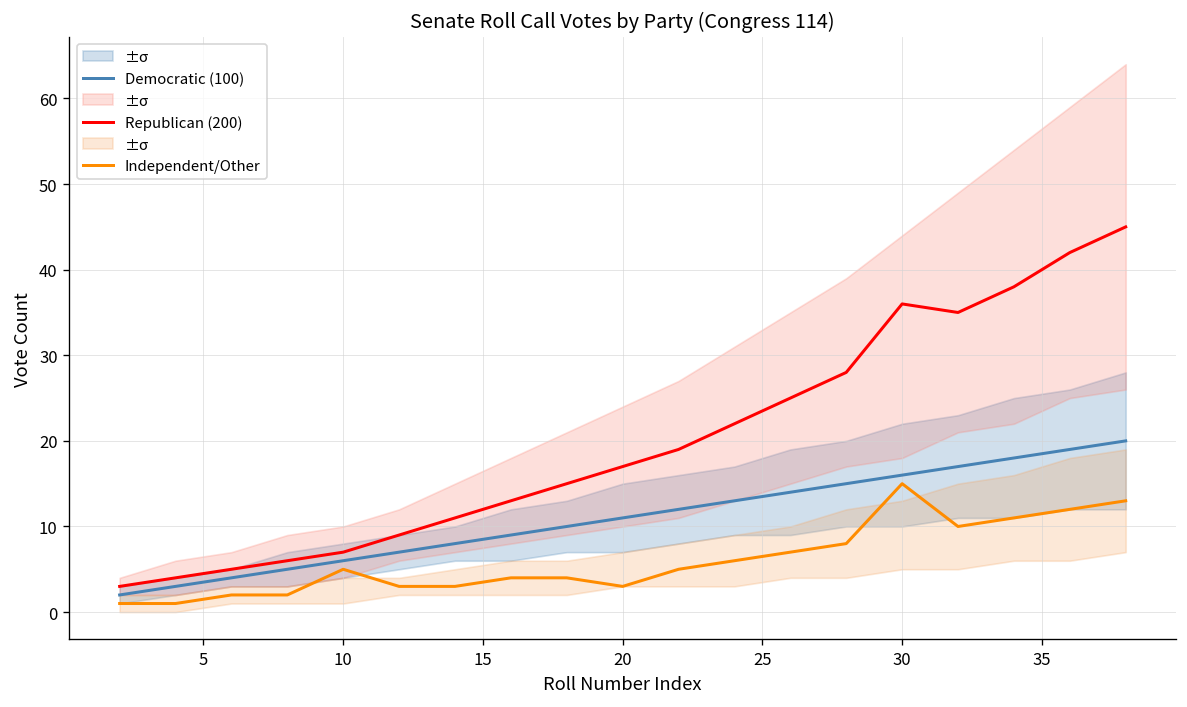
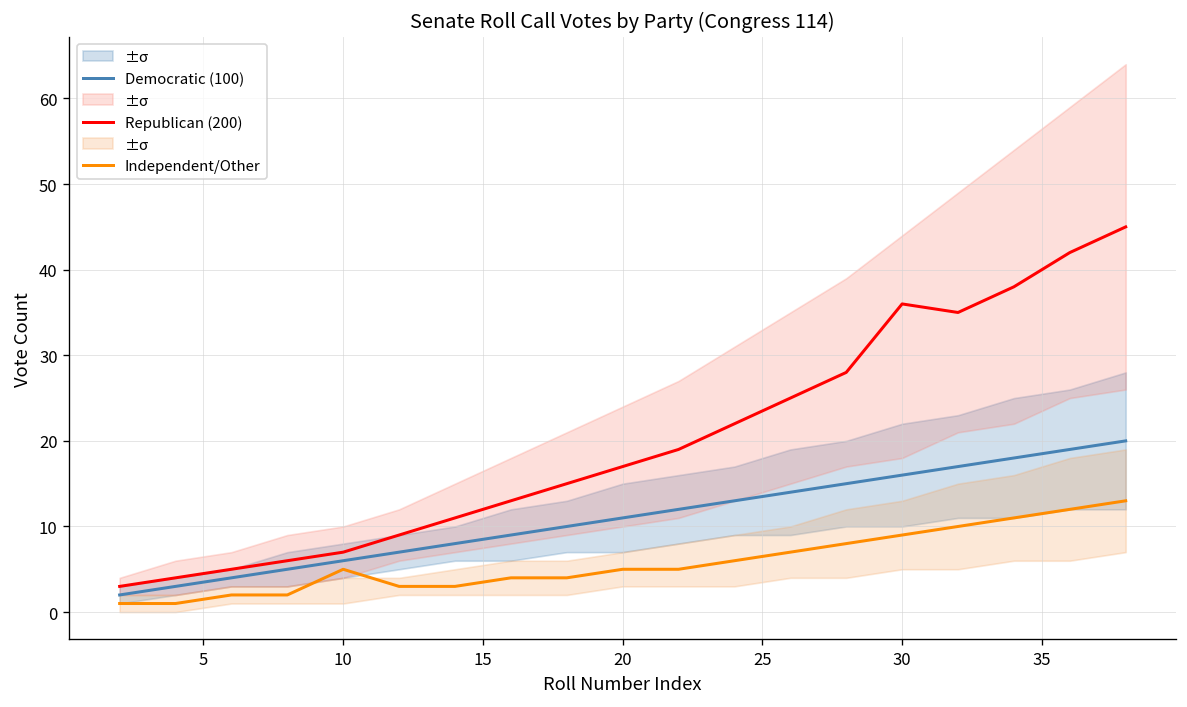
  {
    "Republican (200)": {
      "10": 7,
      "20": 17,
      "30": 36
    },
    "Independent/Other": {
      "10": 5,
-     "20": 3,
-     "30": 15
+     "20": 5,
+     "30": 9
    }
  }
